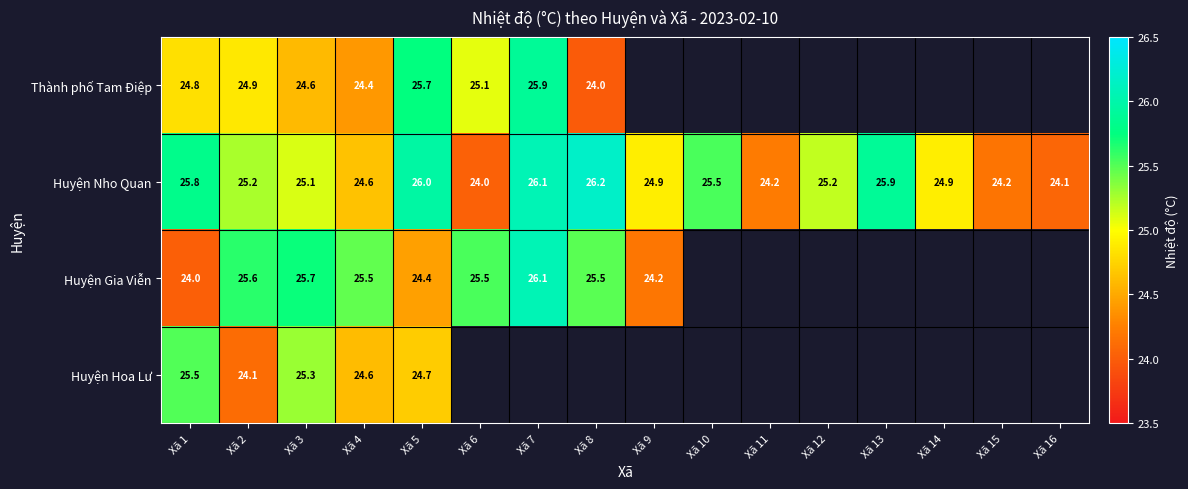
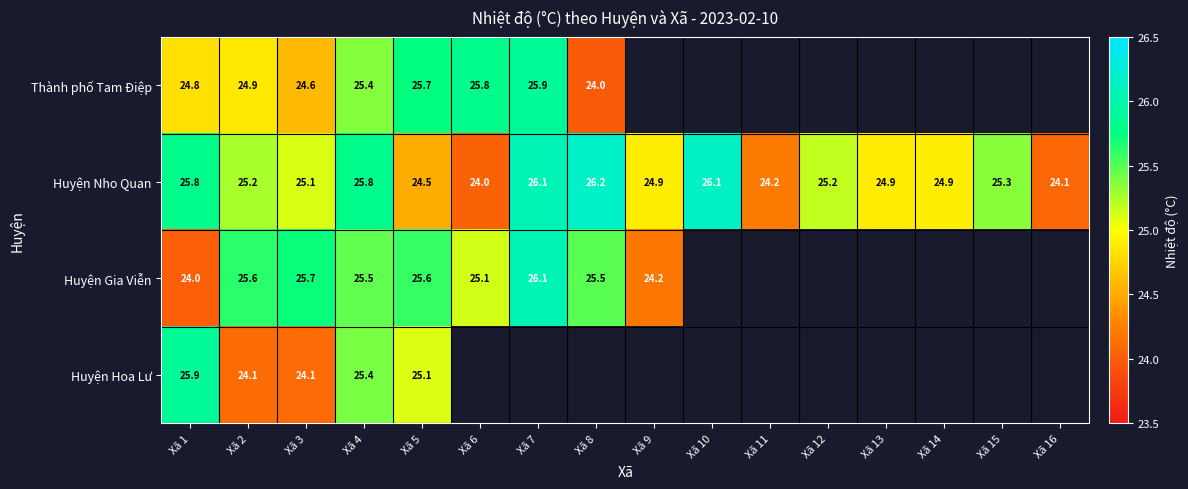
  {
    "Thành phố Tam Điệp": {
      "Xã 1": 24.8,
      "Xã 2": 24.9,
      "Xã 3": 24.6,
-     "Xã 4": 24.4,
+     "Xã 4": 25.4,
      "Xã 5": 25.7,
-     "Xã 6": 25.1,
+     "Xã 6": 25.8,
      "Xã 7": 25.9,
      "Xã 8": 24.0
    },
    "Huyện Nho Quan": {
      "Xã 1": 25.8,
      "Xã 2": 25.2,
      "Xã 3": 25.1,
-     "Xã 4": 24.6,
-     "Xã 5": 26.0,
+     "Xã 4": 25.8,
+     "Xã 5": 24.5,
      "Xã 6": 24.0,
      "Xã 7": 26.1,
      "Xã 8": 26.2,
      "Xã 9": 24.9,
-     "Xã 10": 25.5,
+     "Xã 10": 26.1,
      "Xã 11": 24.2,
      "Xã 12": 25.2,
-     "Xã 13": 25.9,
+     "Xã 13": 24.9,
      "Xã 14": 24.9,
-     "Xã 15": 24.2,
+     "Xã 15": 25.3,
      "Xã 16": 24.1
    },
    "Huyện Gia Viễn": {
      "Xã 1": 24.0,
      "Xã 2": 25.6,
      "Xã 3": 25.7,
      "Xã 4": 25.5,
-     "Xã 5": 24.4,
-     "Xã 6": 25.5,
+     "Xã 5": 25.6,
+     "Xã 6": 25.1,
      "Xã 7": 26.1,
      "Xã 8": 25.5,
      "Xã 9": 24.2
    },
    "Huyện Hoa Lư": {
-     "Xã 1": 25.5,
+     "Xã 1": 25.9,
      "Xã 2": 24.1,
-     "Xã 3": 25.3,
-     "Xã 4": 24.6,
-     "Xã 5": 24.7
+     "Xã 3": 24.1,
+     "Xã 4": 25.4,
+     "Xã 5": 25.1
    }
  }
